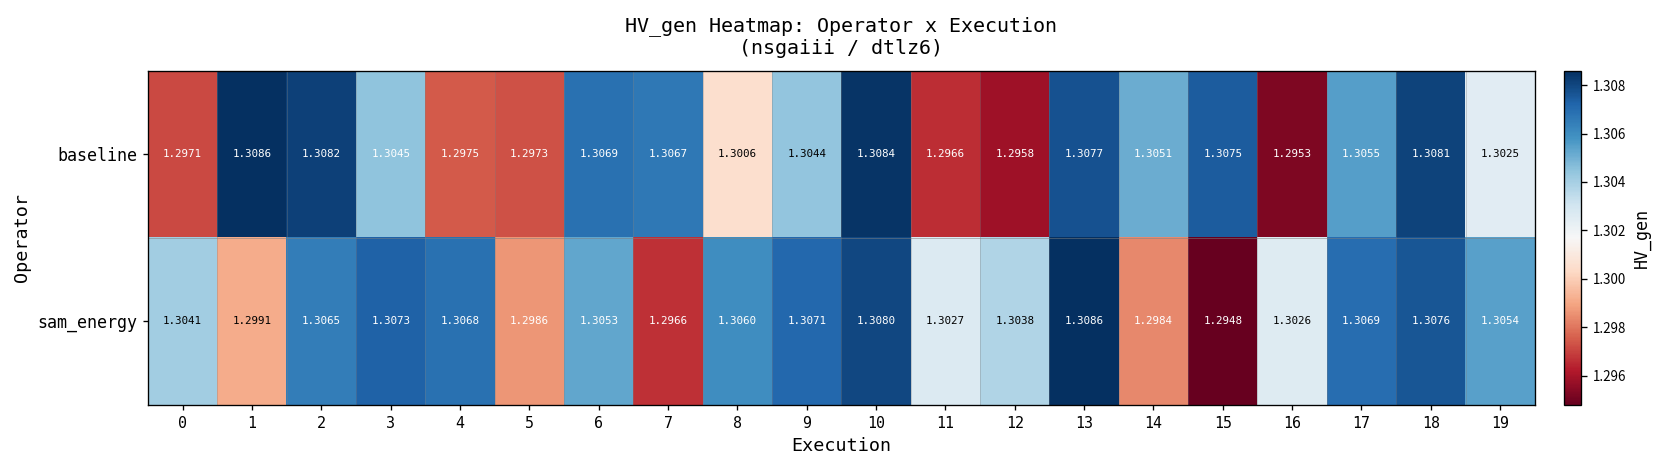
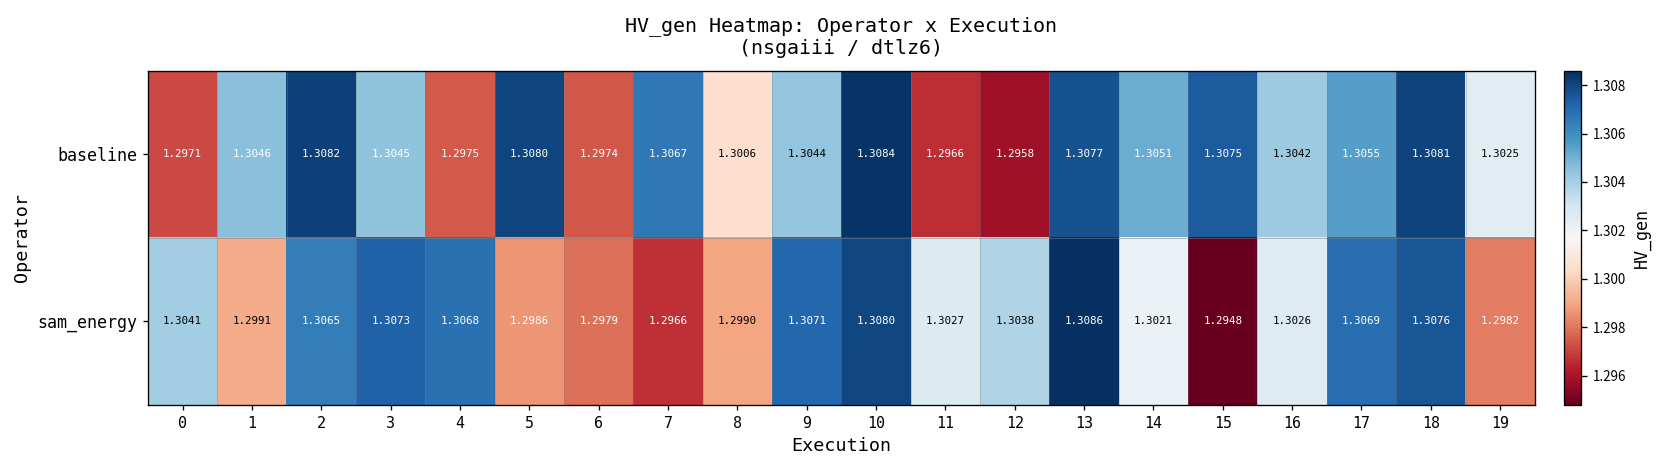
  {
    "baseline": {
      "0": 1.2971,
-     "1": 1.3086,
+     "1": 1.3046,
      "2": 1.3082,
      "3": 1.3045,
      "4": 1.2975,
-     "5": 1.2973,
-     "6": 1.3069,
+     "5": 1.3080,
+     "6": 1.2974,
      "7": 1.3067,
      "8": 1.3006,
      "9": 1.3044,
      "10": 1.3084,
      "11": 1.2966,
      "12": 1.2958,
      "13": 1.3077,
      "14": 1.3051,
      "15": 1.3075,
-     "16": 1.2953,
+     "16": 1.3042,
      "17": 1.3055,
      "18": 1.3081,
      "19": 1.3025
    },
    "sam_energy": {
      "0": 1.3041,
      "1": 1.2991,
      "2": 1.3065,
      "3": 1.3073,
      "4": 1.3068,
      "5": 1.2986,
-     "6": 1.3053,
+     "6": 1.2979,
      "7": 1.2966,
-     "8": 1.3060,
+     "8": 1.2990,
      "9": 1.3071,
      "10": 1.3080,
      "11": 1.3027,
      "12": 1.3038,
      "13": 1.3086,
-     "14": 1.2984,
+     "14": 1.3021,
      "15": 1.2948,
      "16": 1.3026,
      "17": 1.3069,
      "18": 1.3076,
-     "19": 1.3054
+     "19": 1.2982
    }
  }
